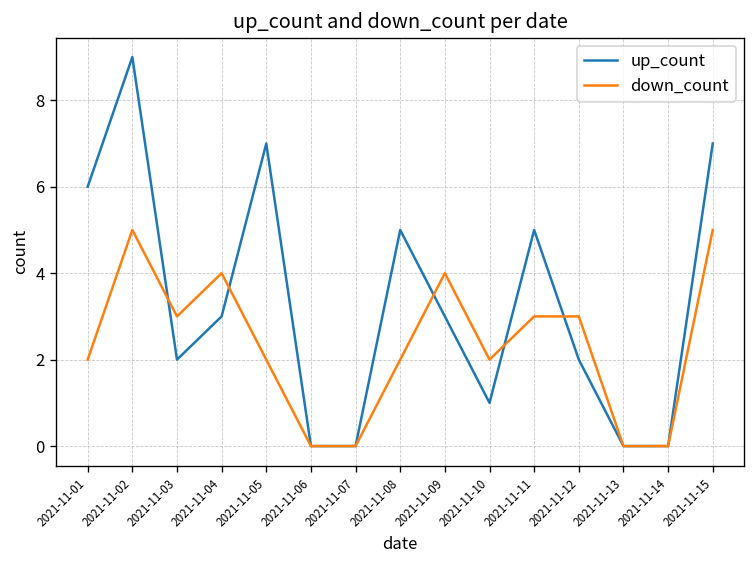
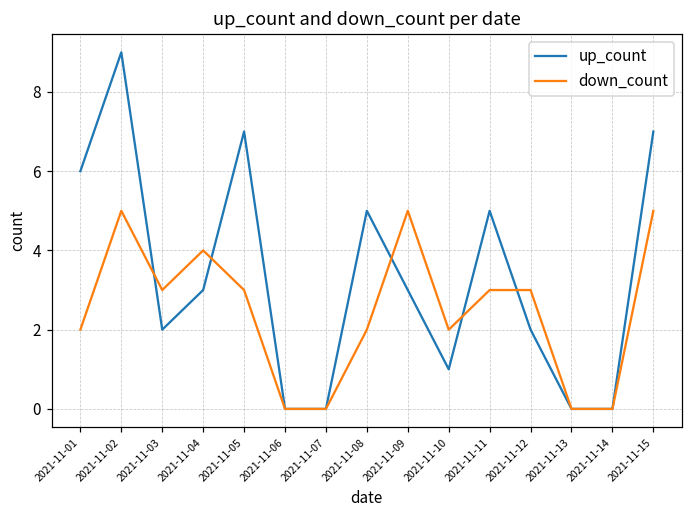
  {
    "up_count": {
      "2021-11-01": 6,
      "2021-11-02": 9,
      "2021-11-03": 2,
      "2021-11-04": 3,
      "2021-11-05": 7,
      "2021-11-08": 5,
      "2021-11-09": 3,
      "2021-11-10": 1,
      "2021-11-11": 5,
      "2021-11-12": 2,
      "2021-11-15": 7
    },
    "down_count": {
      "2021-11-01": 2,
      "2021-11-02": 5,
      "2021-11-03": 3,
      "2021-11-04": 4,
-     "2021-11-05": 2,
+     "2021-11-05": 3,
      "2021-11-08": 2,
-     "2021-11-09": 4,
+     "2021-11-09": 5,
      "2021-11-10": 2,
      "2021-11-11": 3,
      "2021-11-12": 3,
      "2021-11-15": 5
    }
  }
